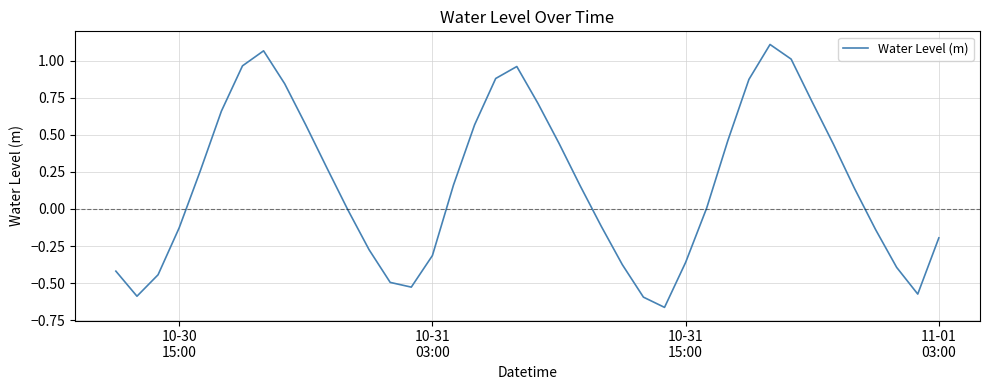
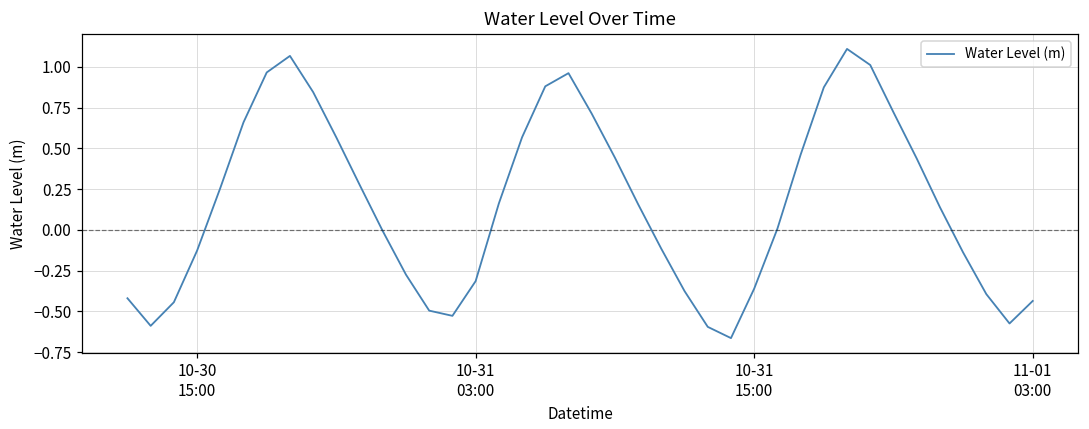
  {
    "10-30 15:00": -0.13,
    "10-31 03:00": -0.31,
    "10-31 15:00": -0.36,
-   "11-01 03:00": -0.19
+   "11-01 03:00": -0.44
  }
